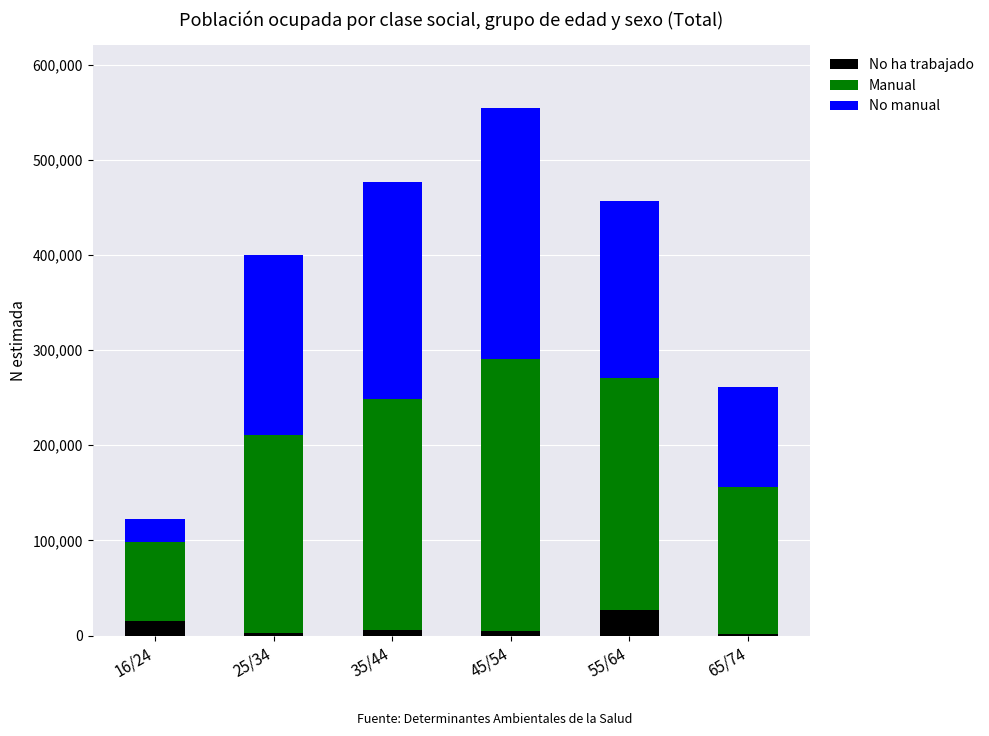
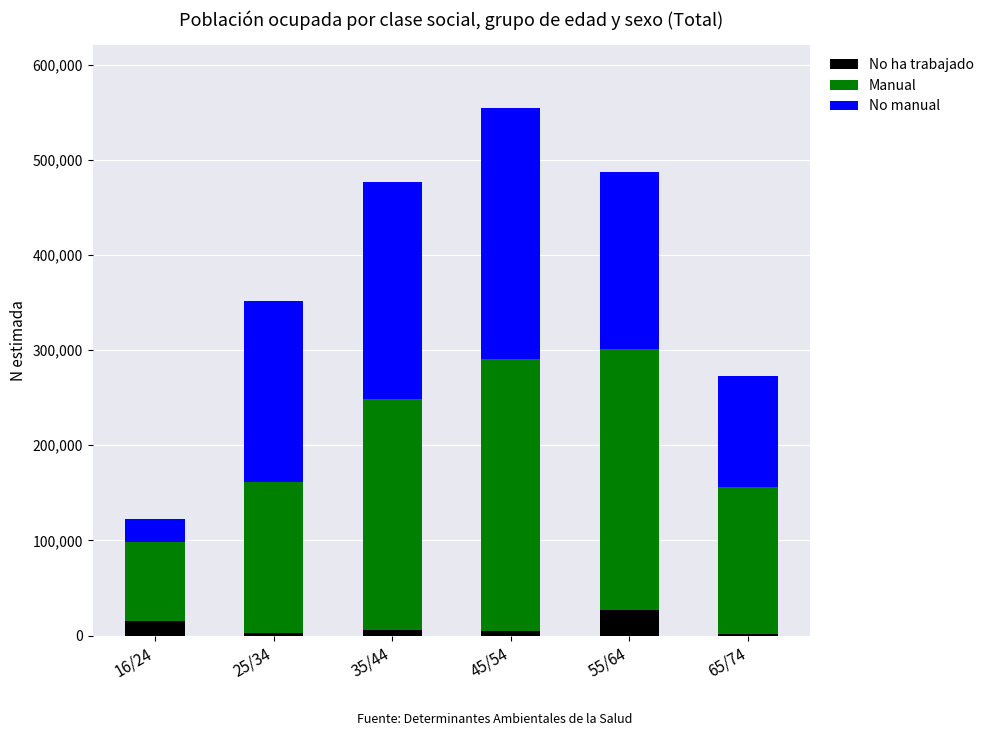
  {
    "No ha trabajado": {
      "16/24": "10,000",
      "35/44": "10,000",
      "45/54": "0",
      "55/64": "30,000"
    },
    "Manual": {
      "16/24": "80,000",
-     "25/34": "210,000",
+     "25/34": "160,000",
      "35/44": "240,000",
      "45/54": "290,000",
-     "55/64": "240,000",
+     "55/64": "270,000",
      "65/74": "150,000"
    },
    "No manual": {
      "16/24": "20,000",
      "25/34": "190,000",
      "35/44": "230,000",
      "45/54": "260,000",
      "55/64": "190,000",
-     "65/74": "100,000"
+     "65/74": "120,000"
    }
  }
